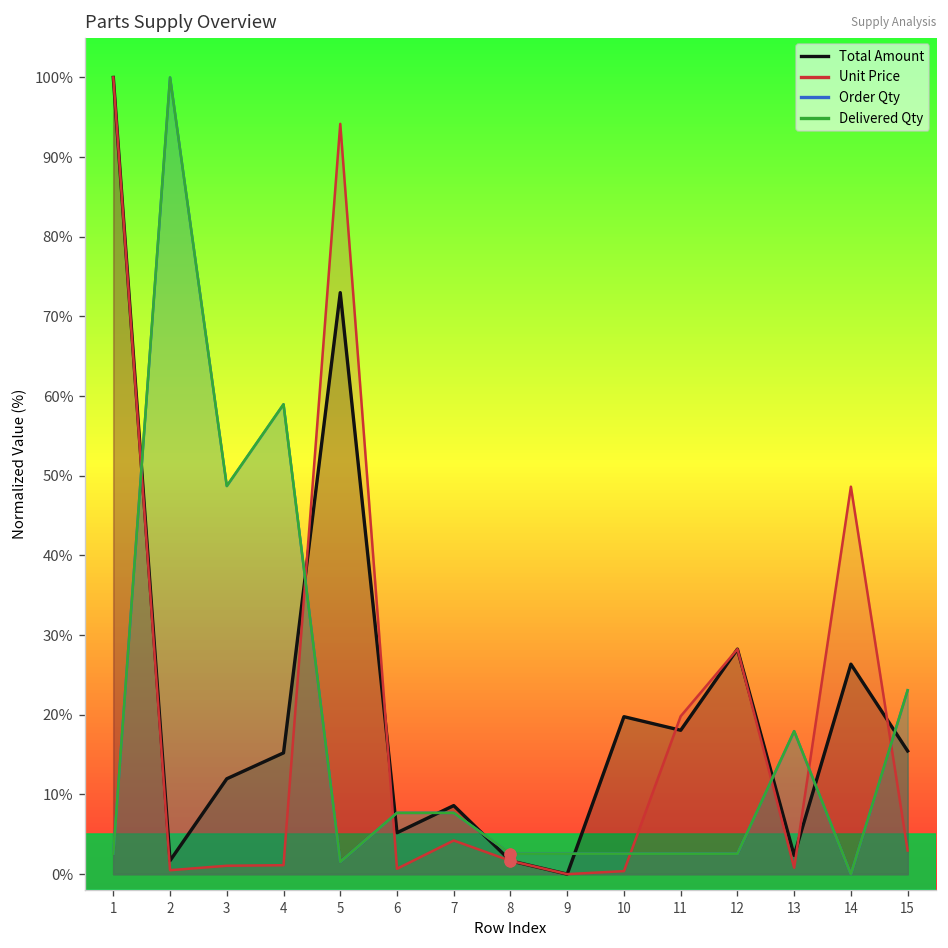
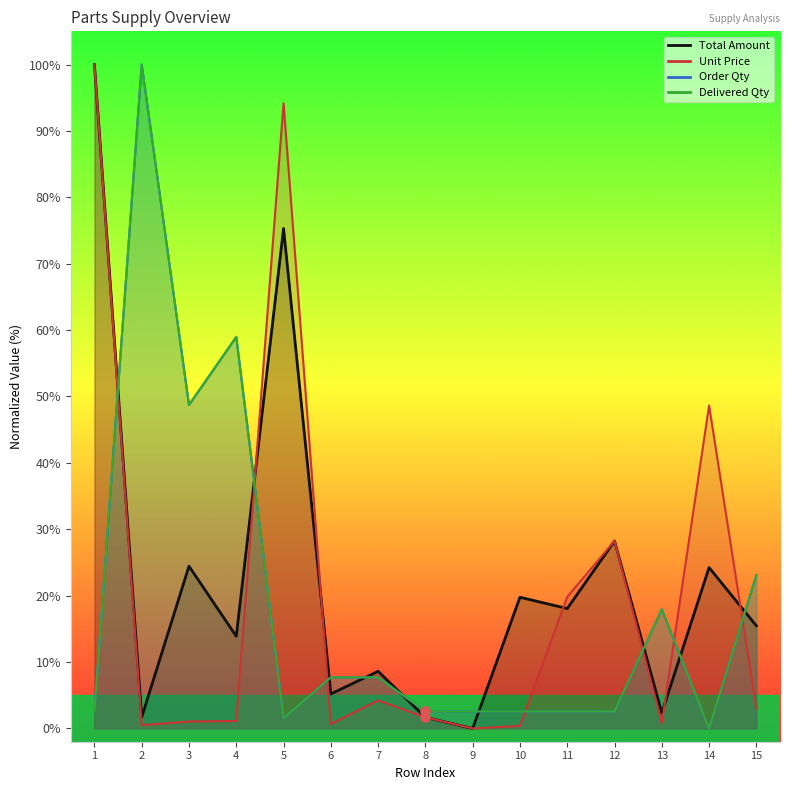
  {
    "Total Amount": {
-     "3": "12%",
-     "4": "15%",
-     "5": "73%",
+     "3": "24%",
+     "4": "14%",
+     "5": "75%",
      "6": "5%",
      "7": "9%",
      "10": "20%",
      "11": "18%",
-     "14": "26%",
+     "14": "24%",
      "15": "15%"
    }
  }
